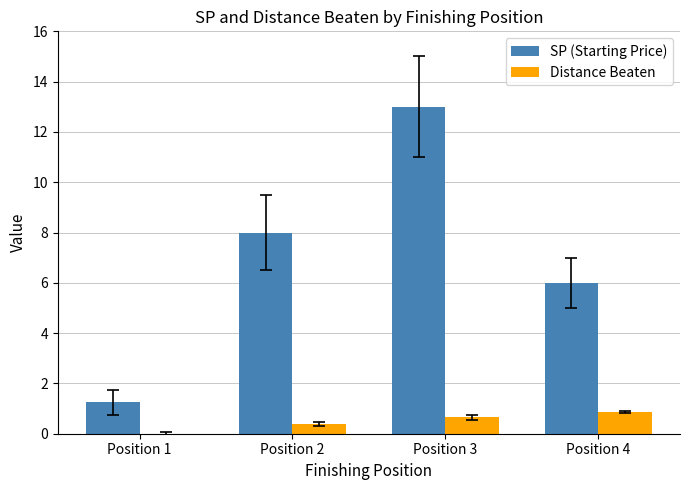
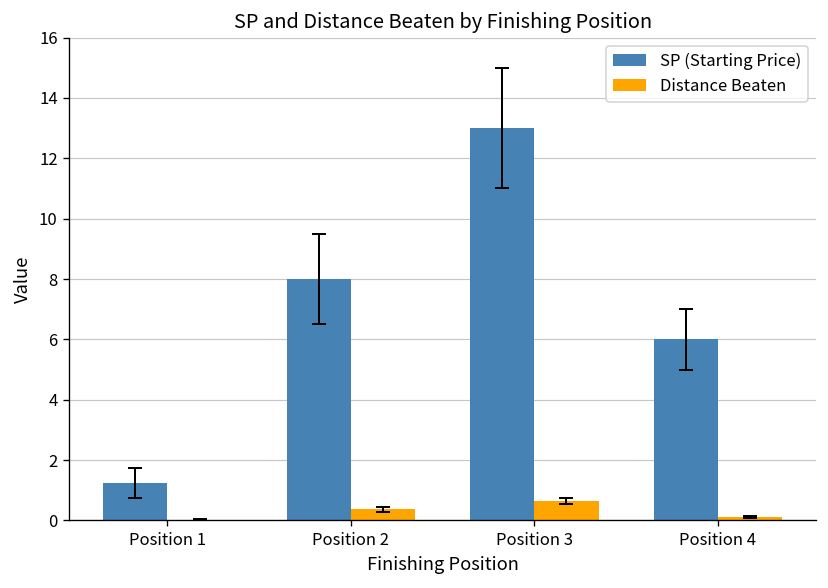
  {
    "Distance Beaten": {
      "Position 1": 0.0,
      "Position 2": 0.4,
      "Position 3": 0.6,
-     "Position 4": 0.9
+     "Position 4": 0.1
    }
  }
